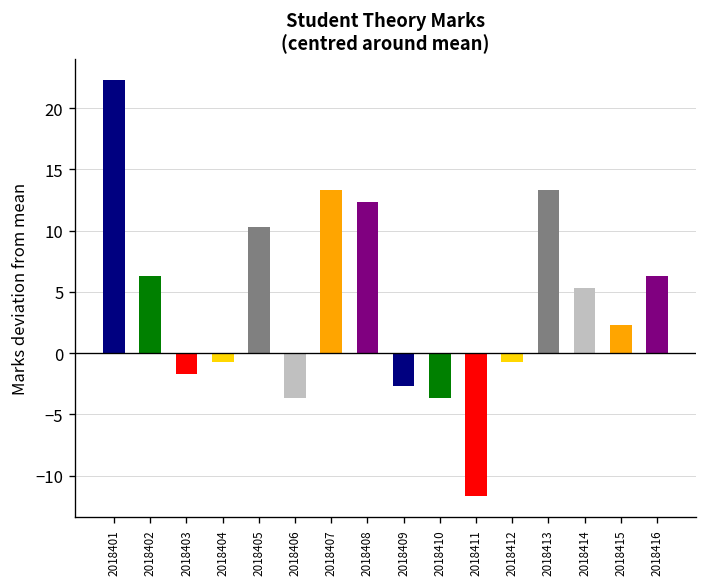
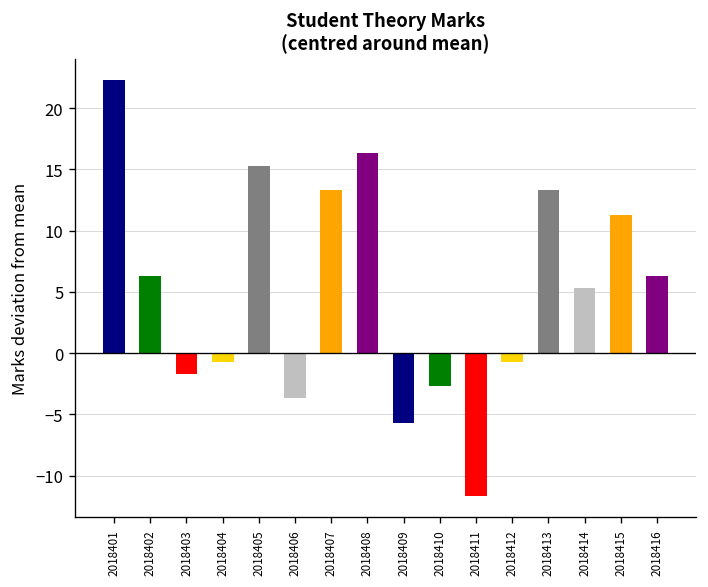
  {
    "2018401": 22.3,
    "2018402": 6.3,
    "2018403": -1.7,
    "2018404": -0.7,
-   "2018405": 10.3,
+   "2018405": 15.3,
    "2018406": -3.7,
    "2018407": 13.3,
-   "2018408": 12.3,
-   "2018409": -2.7,
-   "2018410": -3.7,
+   "2018408": 16.3,
+   "2018409": -5.7,
+   "2018410": -2.7,
    "2018411": -11.7,
    "2018412": -0.7,
    "2018413": 13.3,
    "2018414": 5.3,
-   "2018415": 2.3,
+   "2018415": 11.3,
    "2018416": 6.3
  }
